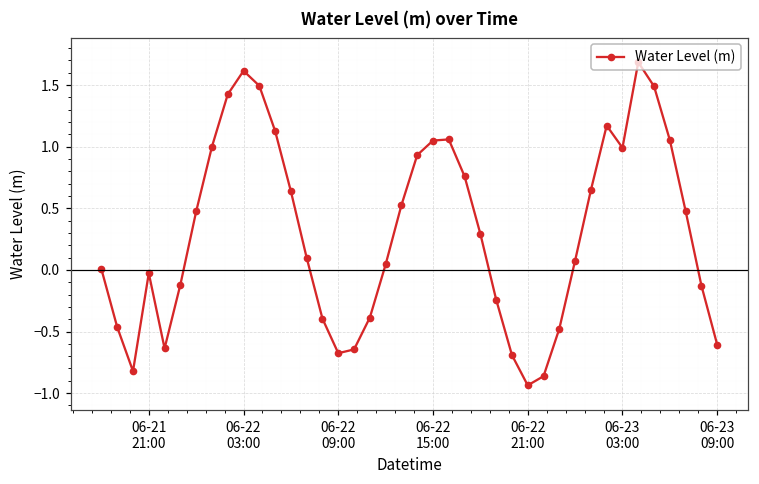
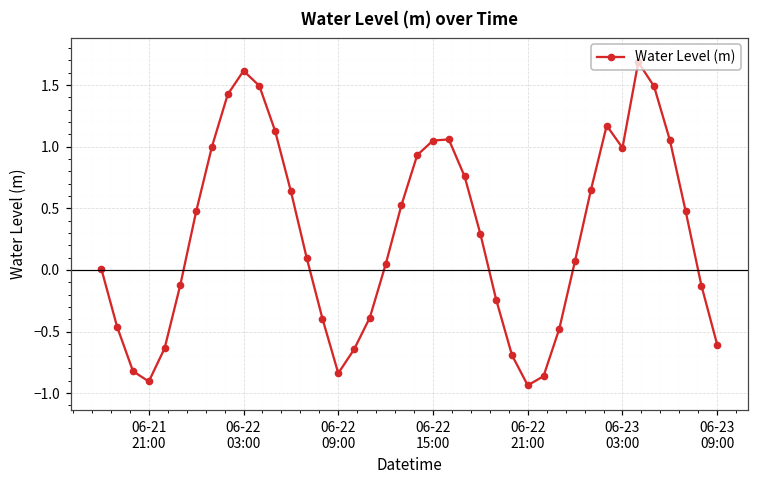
  {
-   "06-21 21:00": -0.03,
+   "06-21 21:00": -0.91,
    "06-22 03:00": 1.62,
-   "06-22 09:00": -0.68,
+   "06-22 09:00": -0.84,
    "06-22 15:00": 1.05,
    "06-22 21:00": -0.94,
    "06-23 03:00": 0.99,
    "06-23 09:00": -0.61
  }
